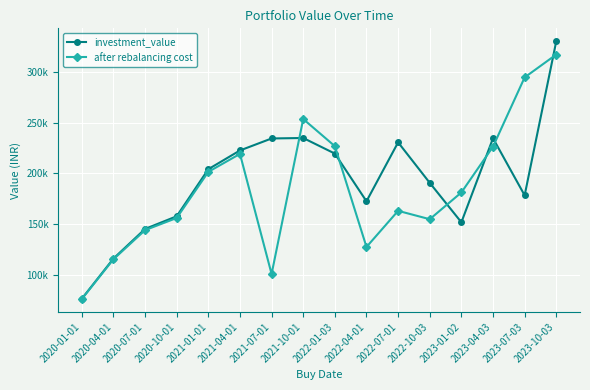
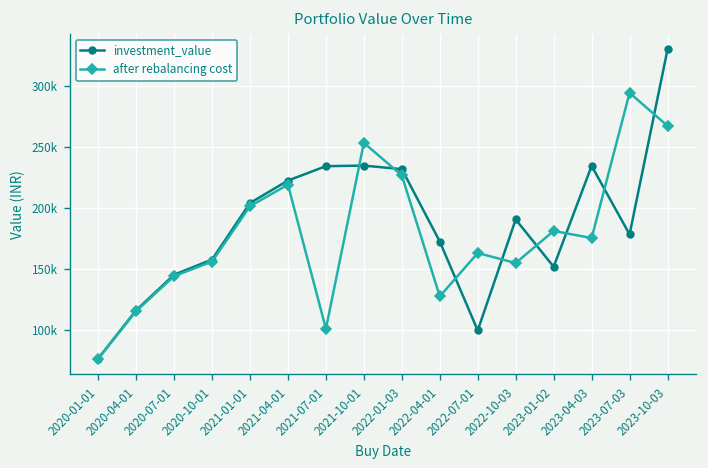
  {
    "investment_value": {
      "2021-01-01": 204000,
      "2021-04-01": 223000,
      "2021-07-01": 234000,
      "2021-10-01": 235000,
-     "2022-01-03": 219000,
+     "2022-01-03": 232000,
      "2022-04-01": 173000,
-     "2022-07-01": 231000,
+     "2022-07-01": 100000,
      "2022-10-03": 191000,
      "2023-01-02": 152000,
      "2023-04-03": 235000,
      "2023-07-03": 178000,
      "2023-10-03": 330000
    },
    "after rebalancing cost": {
      "2021-01-01": 201000,
      "2021-04-01": 219000,
      "2021-07-01": 101000,
      "2021-10-01": 253000,
      "2022-01-03": 227000,
      "2022-04-01": 128000,
      "2022-07-01": 163000,
      "2022-10-03": 155000,
      "2023-01-02": 181000,
-     "2023-04-03": 226000,
+     "2023-04-03": 175000,
      "2023-07-03": 294000,
-     "2023-10-03": 317000
+     "2023-10-03": 267000
    }
  }
